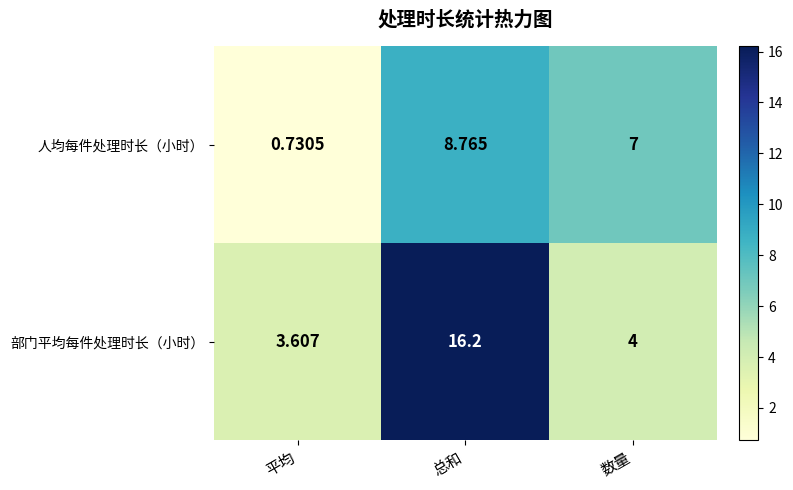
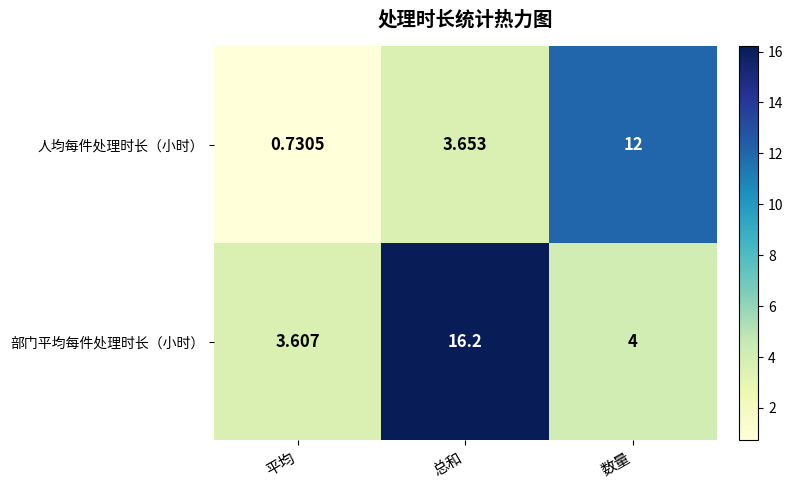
  {
    "人均每件处理时长（小时）": {
      "平均": 0.7305,
-     "总和": 8.765,
-     "数量": 7
+     "总和": 3.653,
+     "数量": 12
    },
    "部门平均每件处理时长（小时）": {
      "平均": 3.607,
      "总和": 16.2,
      "数量": 4
    }
  }
